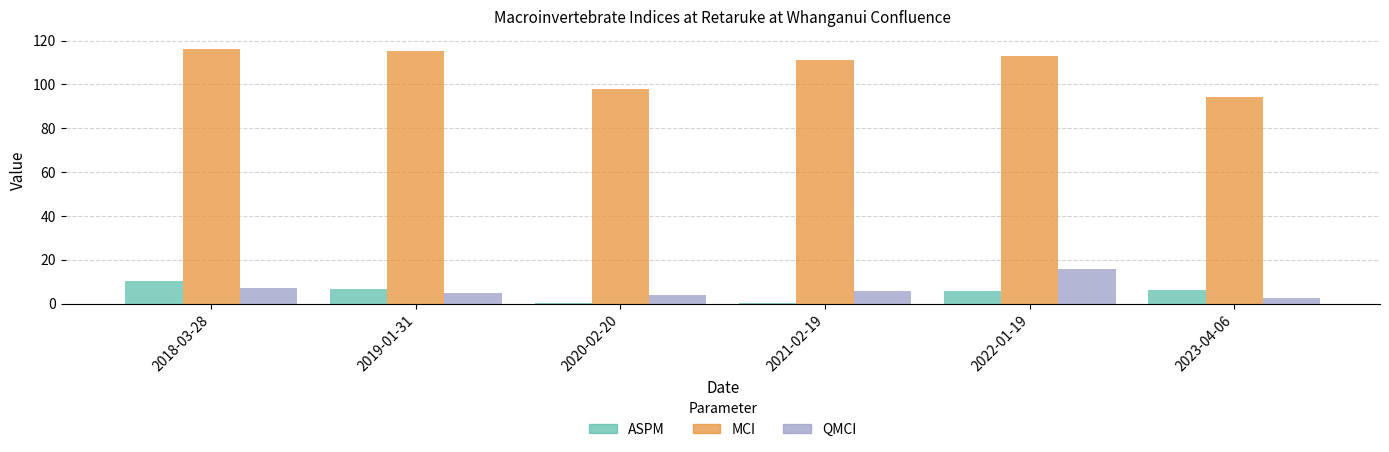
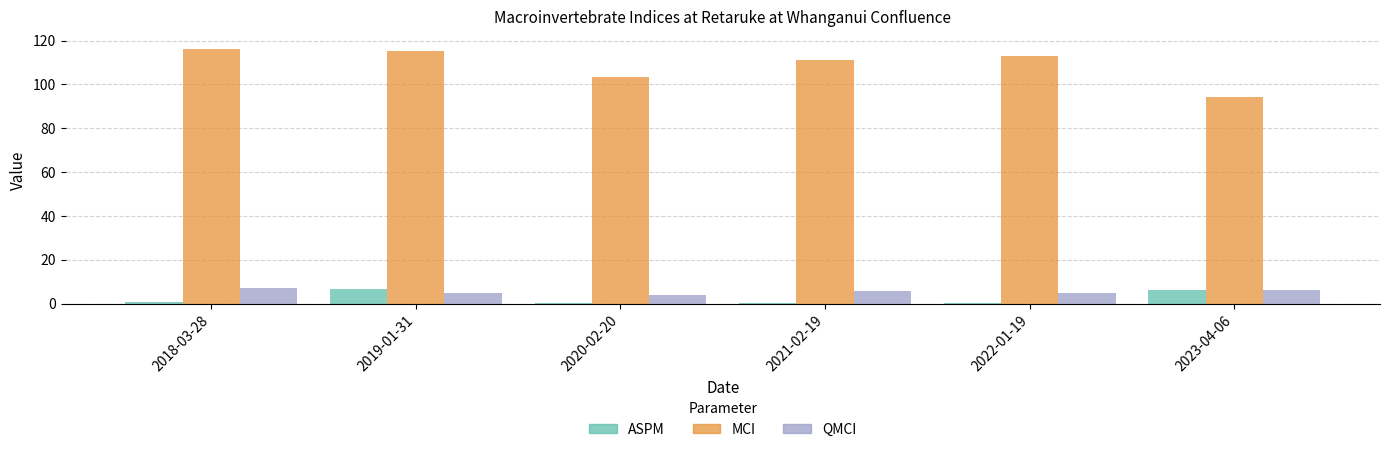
  {
    "ASPM": {
-     "2018-03-28": 10,
+     "2018-03-28": 1,
      "2019-01-31": 7,
-     "2022-01-19": 6,
+     "2022-01-19": 0,
      "2023-04-06": 6
    },
    "MCI": {
      "2018-03-28": 116,
      "2019-01-31": 115,
-     "2020-02-20": 98,
+     "2020-02-20": 103,
      "2021-02-19": 111,
      "2022-01-19": 113,
      "2023-04-06": 94
    },
    "QMCI": {
      "2018-03-28": 7,
      "2019-01-31": 5,
      "2020-02-20": 4,
      "2021-02-19": 6,
-     "2022-01-19": 16,
-     "2023-04-06": 3
+     "2022-01-19": 5,
+     "2023-04-06": 6
    }
  }
